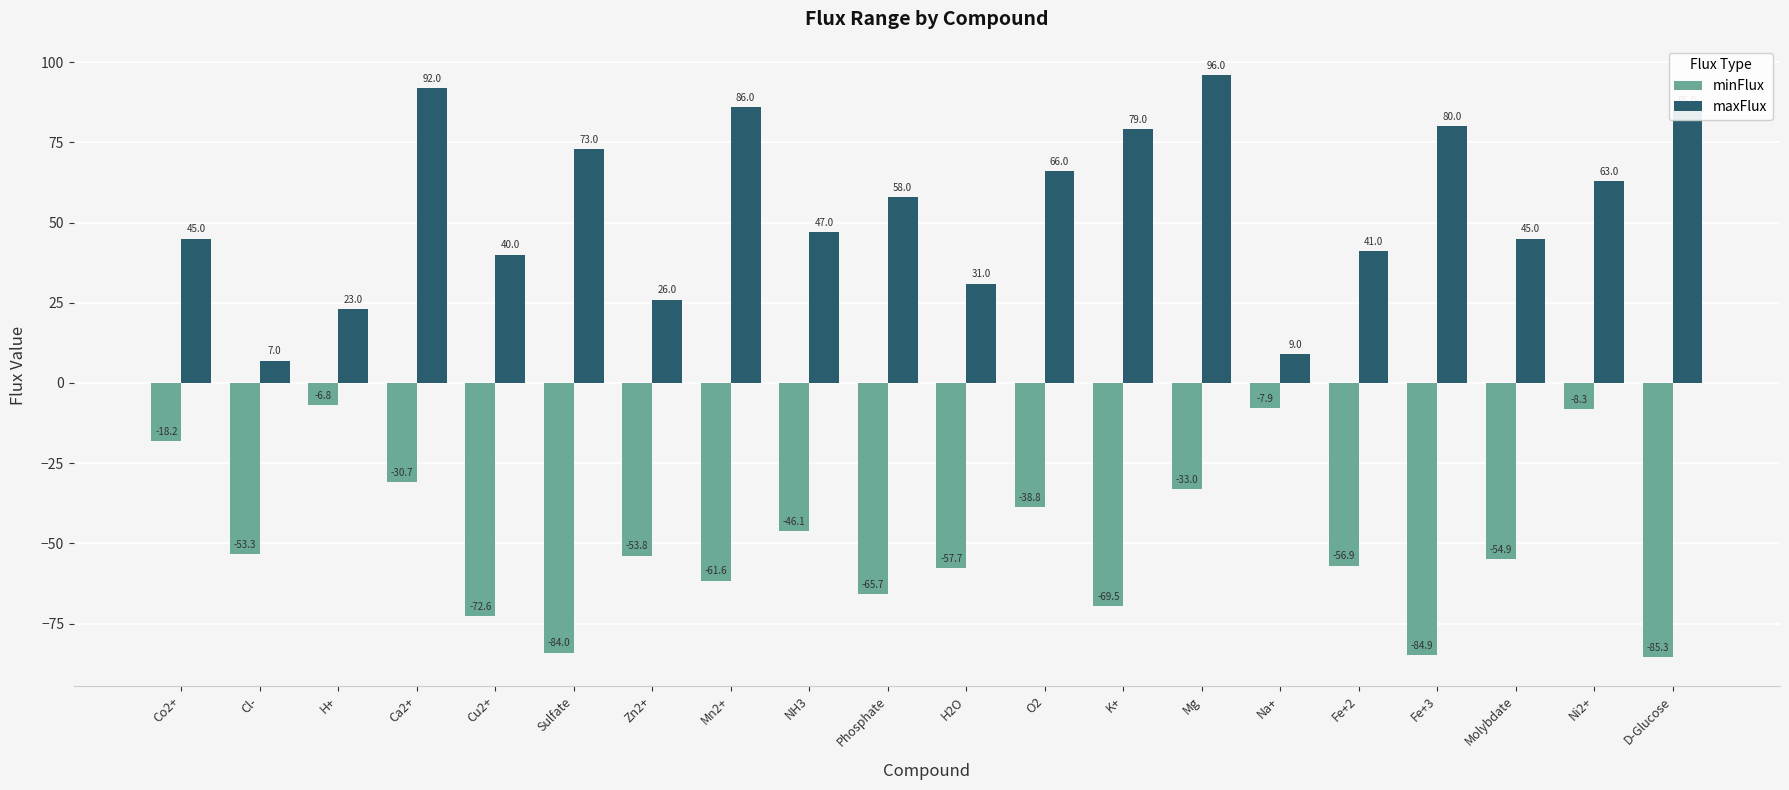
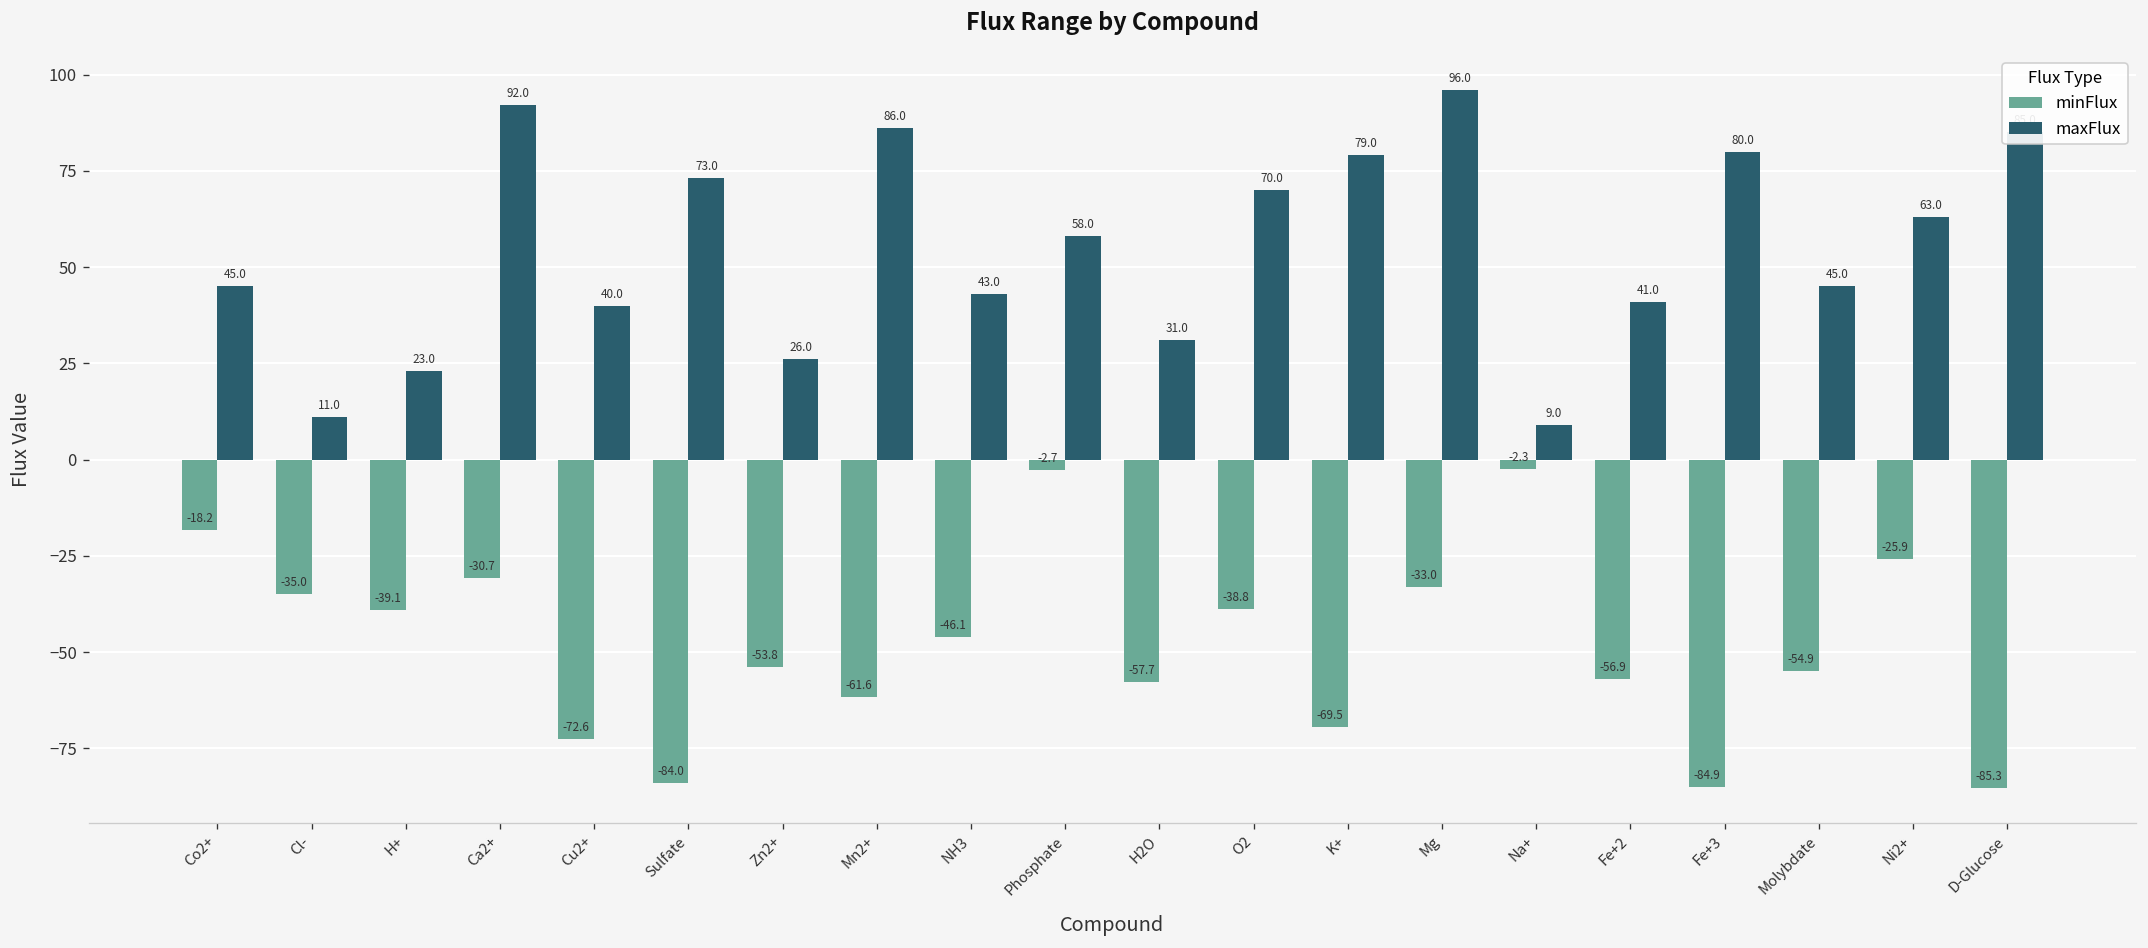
  {
    "minFlux": {
      "Co2+": -18.2,
-     "Cl-": -53.3,
-     "H+": -6.8,
+     "Cl-": -35.0,
+     "H+": -39.1,
      "Ca2+": -30.7,
      "Cu2+": -72.6,
      "Sulfate": -84.0,
      "Zn2+": -53.8,
      "Mn2+": -61.6,
      "NH3": -46.1,
-     "Phosphate": -65.7,
+     "Phosphate": -2.7,
      "H2O": -57.7,
      "O2": -38.8,
      "K+": -69.5,
      "Mg": -33.0,
-     "Na+": -7.9,
+     "Na+": -2.3,
      "Fe+2": -56.9,
      "Fe+3": -84.9,
      "Molybdate": -54.9,
-     "Ni2+": -8.3,
+     "Ni2+": -25.9,
      "D-Glucose": -85.3
    },
    "maxFlux": {
      "Co2+": 45.0,
-     "Cl-": 7.0,
+     "Cl-": 11.0,
      "H+": 23.0,
      "Ca2+": 92.0,
      "Cu2+": 40.0,
      "Sulfate": 73.0,
      "Zn2+": 26.0,
      "Mn2+": 86.0,
-     "NH3": 47.0,
+     "NH3": 43.0,
      "Phosphate": 58.0,
      "H2O": 31.0,
-     "O2": 66.0,
+     "O2": 70.0,
      "K+": 79.0,
      "Mg": 96.0,
      "Na+": 9.0,
      "Fe+2": 41.0,
      "Fe+3": 80.0,
      "Molybdate": 45.0,
      "Ni2+": 63.0
    }
  }
